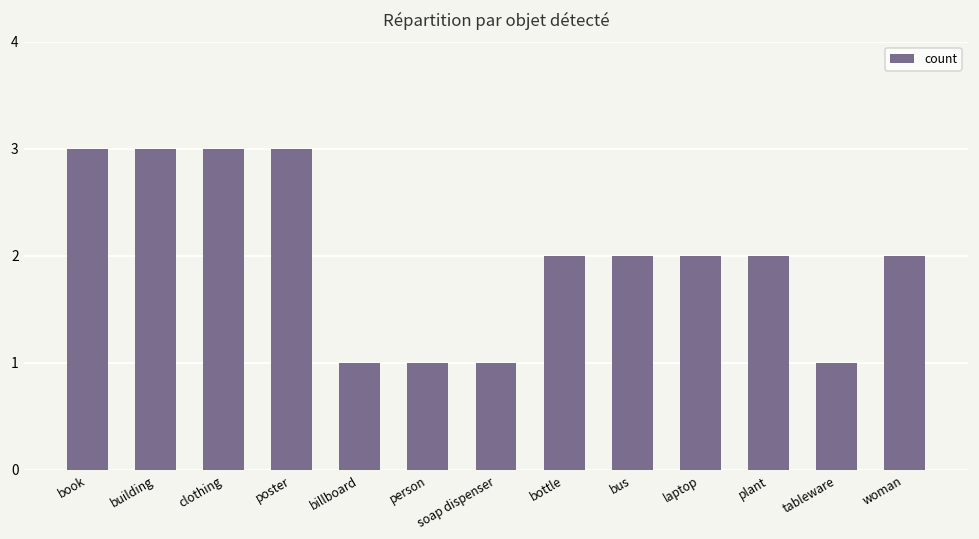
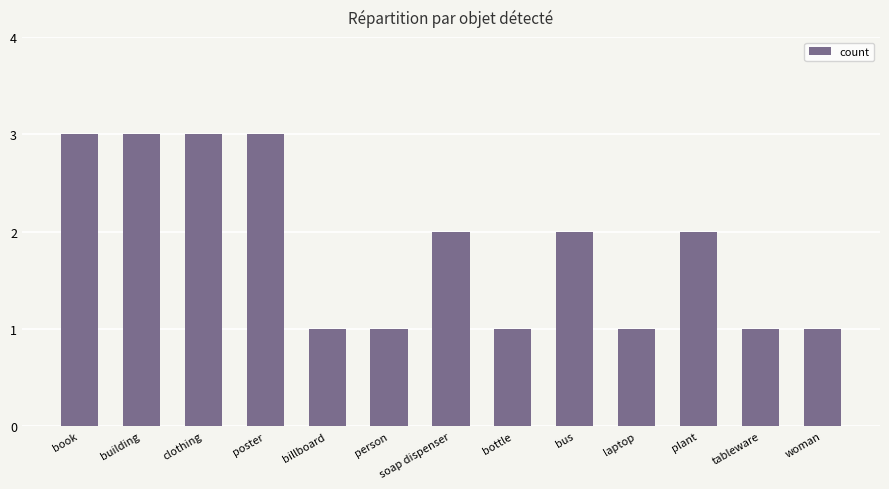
  {
    "book": 3,
    "building": 3,
    "clothing": 3,
    "poster": 3,
    "billboard": 1,
    "person": 1,
-   "soap dispenser": 1,
-   "bottle": 2,
+   "soap dispenser": 2,
+   "bottle": 1,
    "bus": 2,
-   "laptop": 2,
+   "laptop": 1,
    "plant": 2,
    "tableware": 1,
-   "woman": 2
+   "woman": 1
  }
